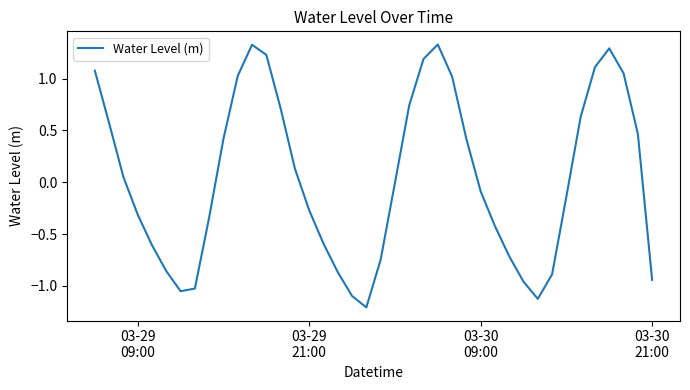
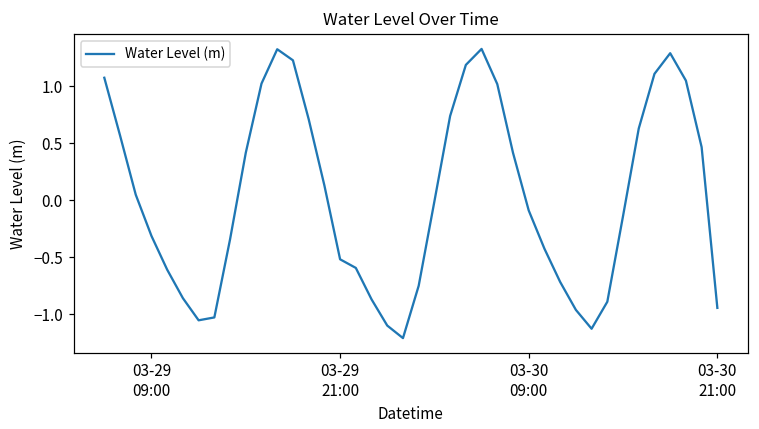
  {
    "03-29 09:00": -0.31,
-   "03-29 21:00": -0.27,
+   "03-29 21:00": -0.52,
    "03-30 09:00": -0.09,
    "03-30 21:00": -0.94
  }
